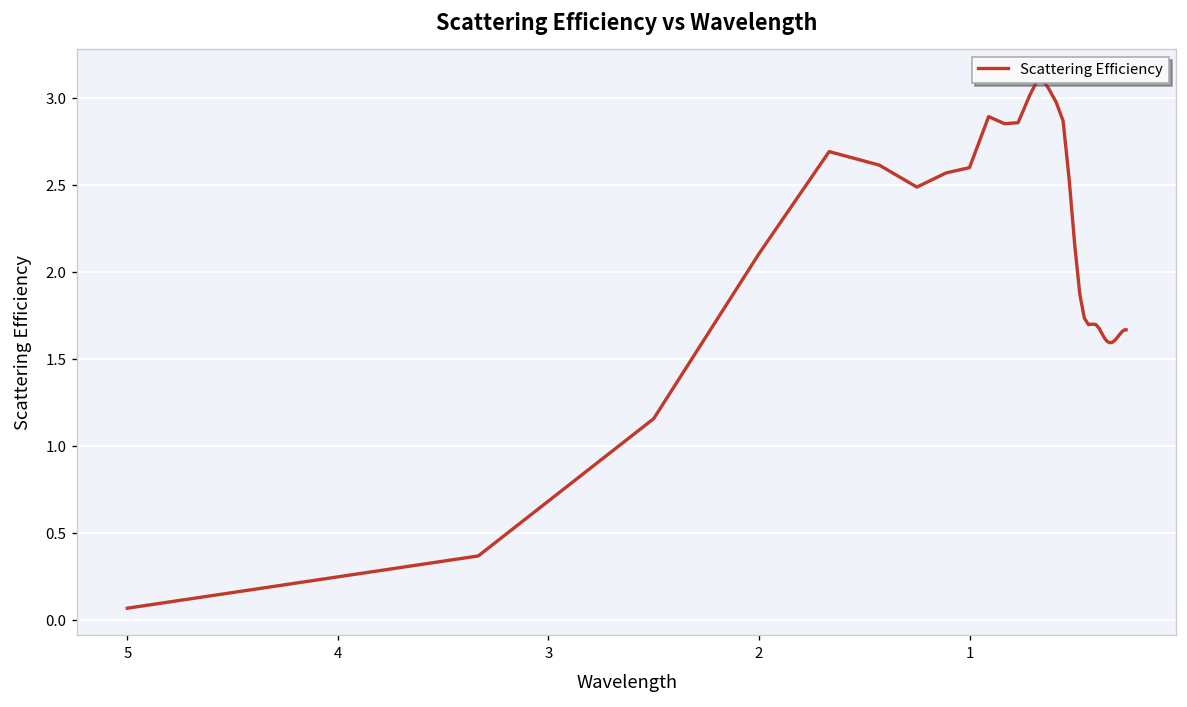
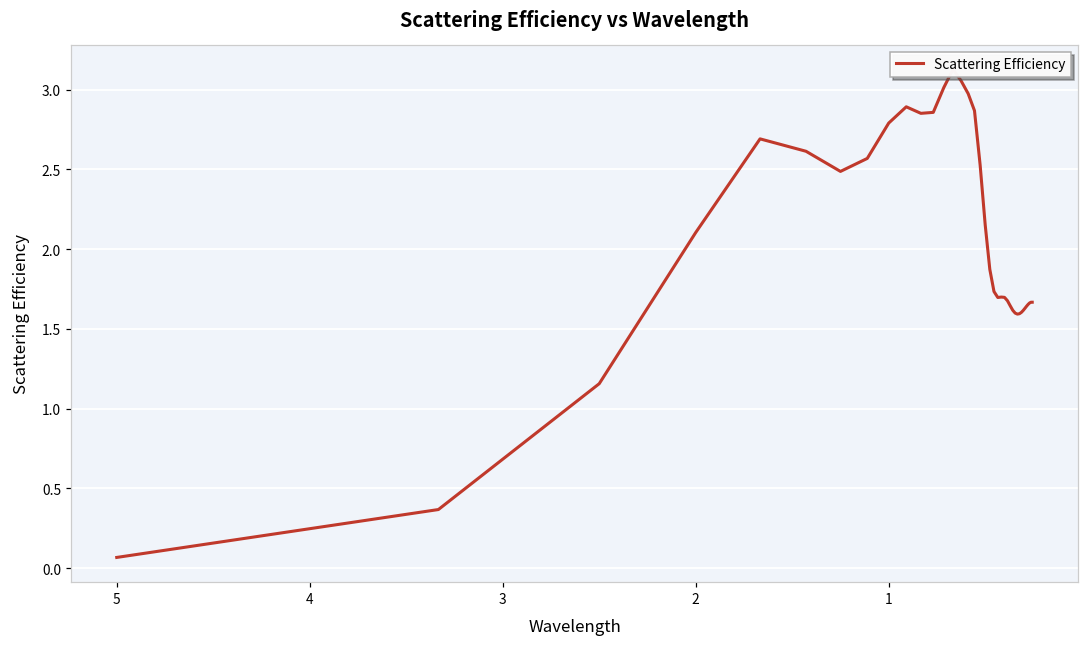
  {
    "5": 0.07,
    "2": 2.10,
-   "1": 2.60
+   "1": 2.79
  }
